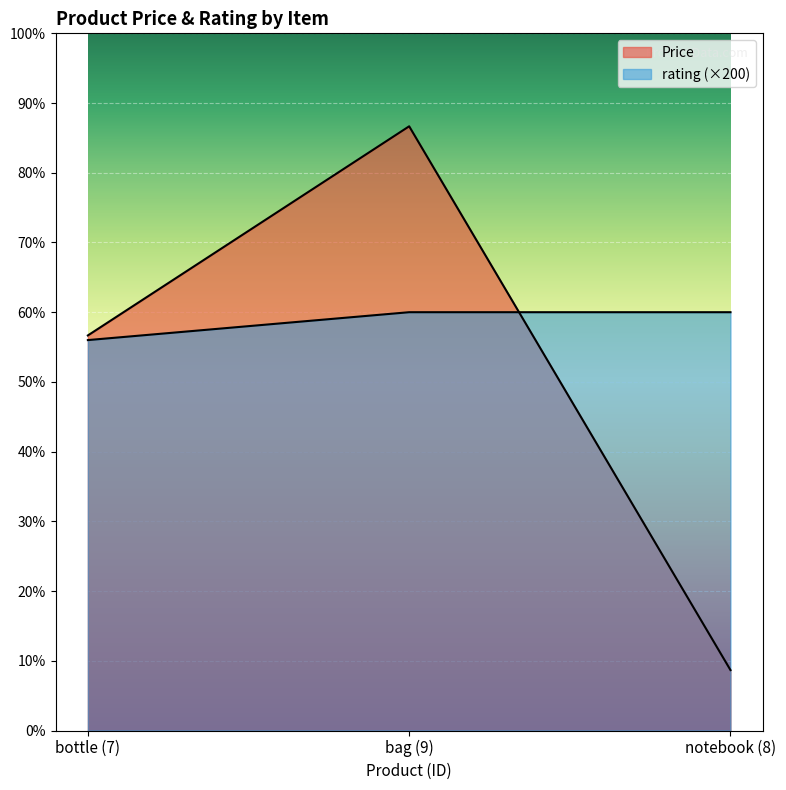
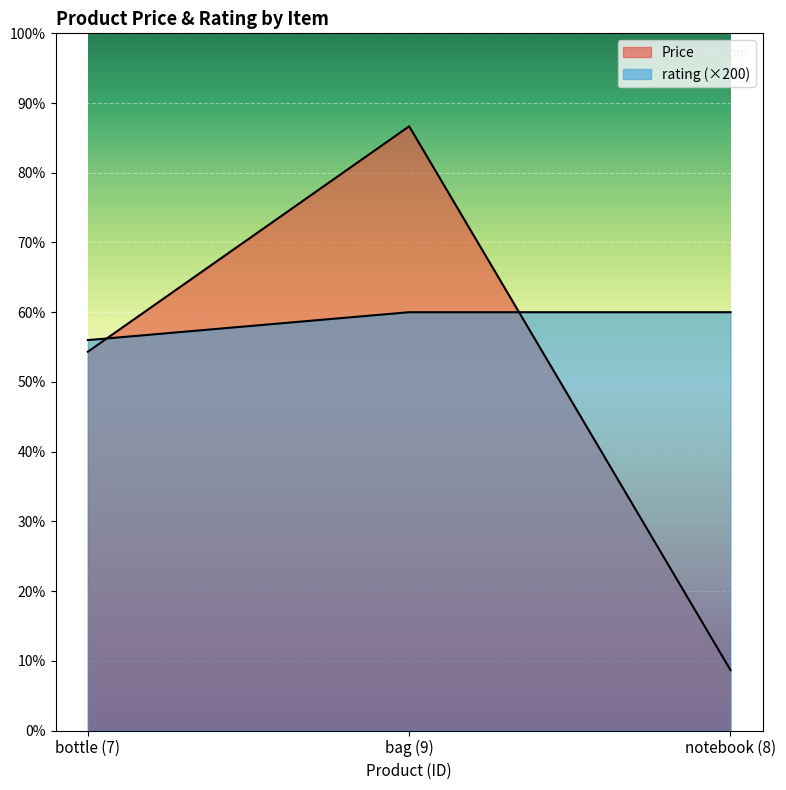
  {
    "Price": {
-     "bottle (7)": "57%",
+     "bottle (7)": "54%",
      "bag (9)": "87%",
      "notebook (8)": "9%"
    },
    "rating (×200)": {
      "bottle (7)": "56%",
      "bag (9)": "60%",
      "notebook (8)": "60%"
    }
  }
